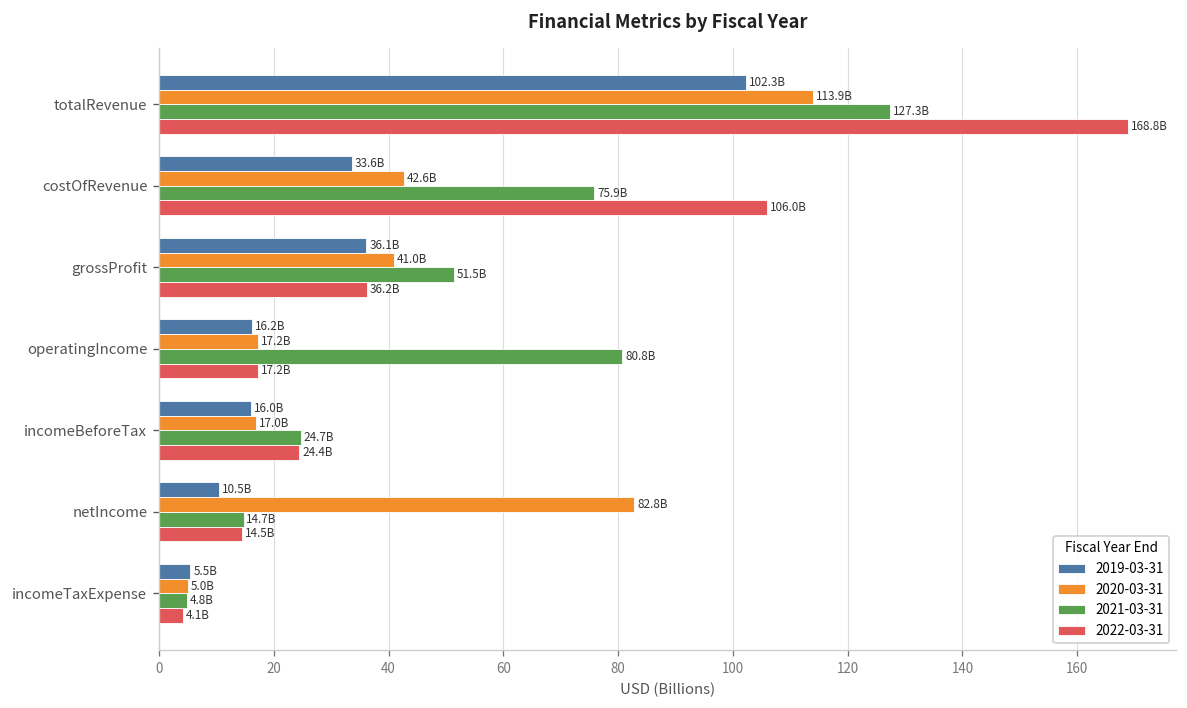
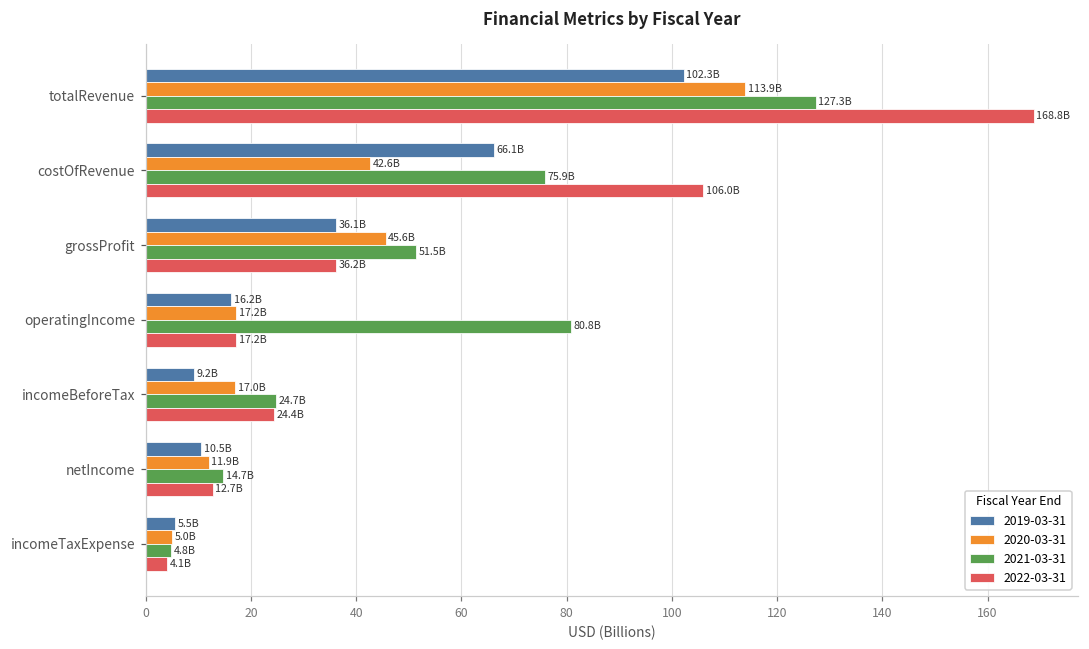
  {
    "2019-03-31": {
      "totalRevenue": "102.3B",
-     "costOfRevenue": "33.6B",
+     "costOfRevenue": "66.1B",
      "grossProfit": "36.1B",
      "operatingIncome": "16.2B",
-     "incomeBeforeTax": "16.0B",
+     "incomeBeforeTax": "9.2B",
      "netIncome": "10.5B",
      "incomeTaxExpense": "5.5B"
    },
    "2020-03-31": {
      "totalRevenue": "113.9B",
      "costOfRevenue": "42.6B",
-     "grossProfit": "41.0B",
+     "grossProfit": "45.6B",
      "operatingIncome": "17.2B",
      "incomeBeforeTax": "17.0B",
-     "netIncome": "82.8B",
+     "netIncome": "11.9B",
      "incomeTaxExpense": "5.0B"
    },
    "2021-03-31": {
      "totalRevenue": "127.3B",
      "costOfRevenue": "75.9B",
      "grossProfit": "51.5B",
      "operatingIncome": "80.8B",
      "incomeBeforeTax": "24.7B",
      "netIncome": "14.7B",
      "incomeTaxExpense": "4.8B"
    },
    "2022-03-31": {
      "totalRevenue": "168.8B",
      "costOfRevenue": "106.0B",
      "grossProfit": "36.2B",
      "operatingIncome": "17.2B",
      "incomeBeforeTax": "24.4B",
-     "netIncome": "14.5B",
+     "netIncome": "12.7B",
      "incomeTaxExpense": "4.1B"
    }
  }
